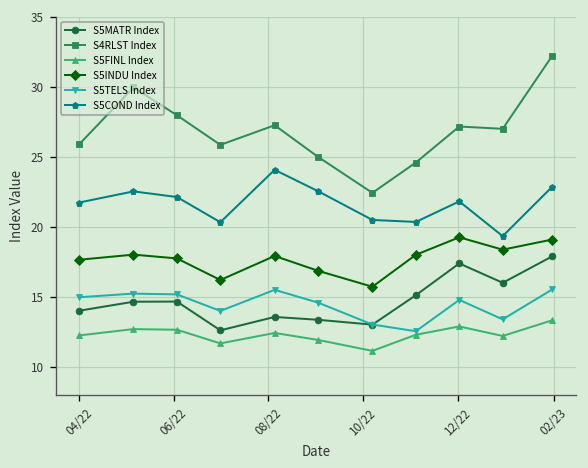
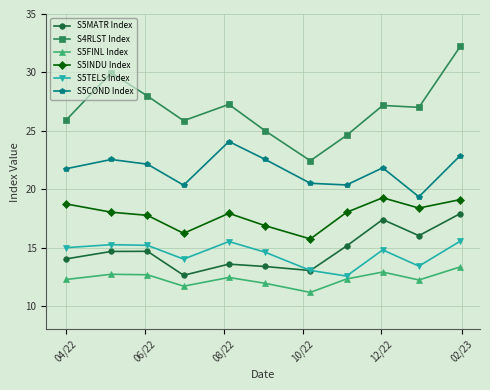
  {
    "S5INDU Index": {
-     "04/22": 17.7
+     "04/22": 18.7
    },
    "S5TELS Index": {
      "04/22": 15.0
    },
    "S5COND Index": {
      "04/22": 21.7
    }
  }
